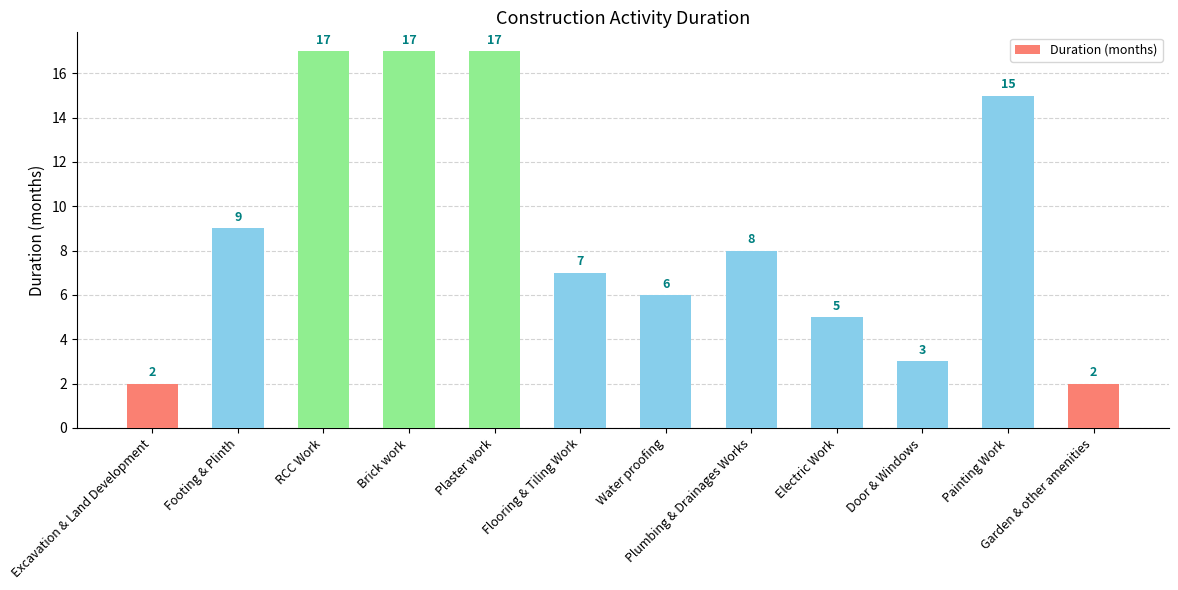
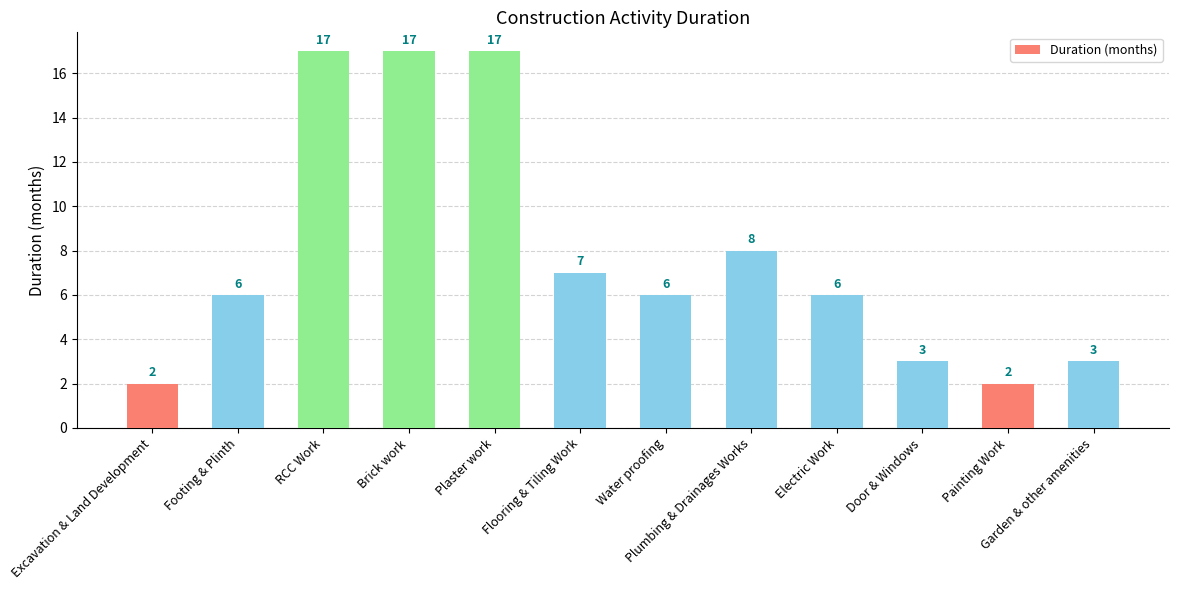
  {
    "Excavation & Land Development": 2,
-   "Footing & Plinth": 9,
+   "Footing & Plinth": 6,
    "RCC Work": 17,
    "Brick work": 17,
    "Plaster work": 17,
    "Flooring & Tiling Work": 7,
    "Water proofing": 6,
    "Plumbing & Drainages Works": 8,
-   "Electric Work": 5,
+   "Electric Work": 6,
    "Door & Windows": 3,
-   "Painting Work": 15,
-   "Garden & other amenities": 2
+   "Painting Work": 2,
+   "Garden & other amenities": 3
  }
